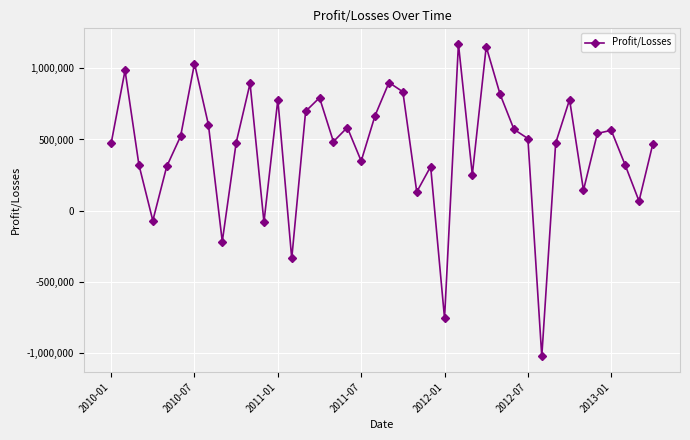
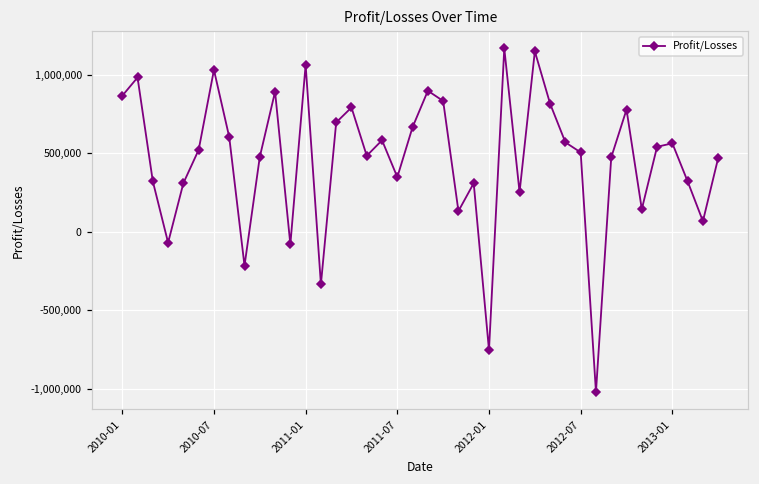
  {
-   "2010-01": "470,000",
+   "2010-01": "870,000",
    "2010-07": "1,030,000",
-   "2011-01": "780,000",
+   "2011-01": "1,060,000",
    "2011-07": "350,000",
    "2012-01": "-760,000",
    "2012-07": "510,000",
    "2013-01": "560,000"
  }
